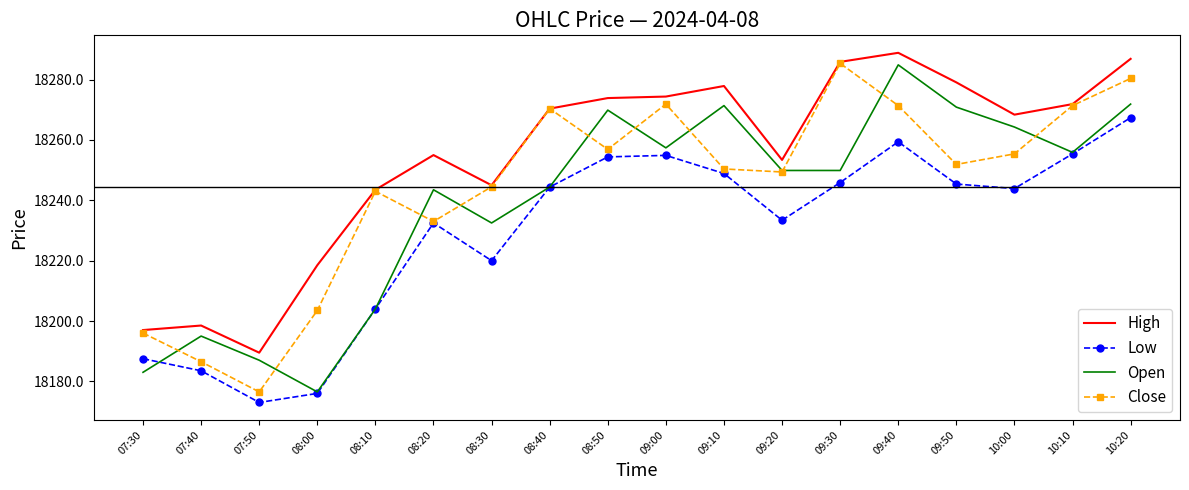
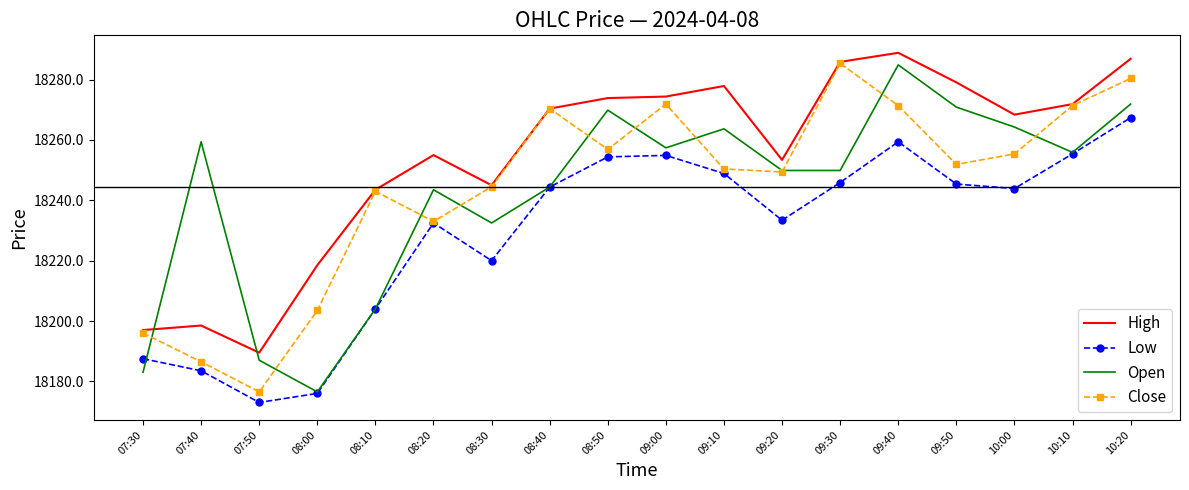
  {
    "High": {
      "07:30": 18197,
      "07:40": 18199,
      "07:50": 18190,
      "08:00": 18219,
      "08:20": 18255,
      "08:50": 18274,
      "09:00": 18274,
      "09:10": 18278,
      "09:20": 18253,
      "09:40": 18289,
      "09:50": 18279,
      "10:00": 18268,
      "10:20": 18287
    },
    "Low": {
      "07:30": 18188,
      "07:40": 18184,
      "07:50": 18173,
      "08:30": 18220,
      "08:50": 18254,
      "09:00": 18255,
      "09:10": 18249,
      "09:20": 18233,
      "09:30": 18246,
      "09:40": 18259,
      "09:50": 18245,
      "10:00": 18244,
      "10:20": 18267
    },
    "Open": {
      "07:30": 18183,
-     "07:40": 18195,
+     "07:40": 18259,
      "07:50": 18187,
      "08:20": 18244,
      "08:30": 18233,
      "08:50": 18270,
      "09:00": 18257,
-     "09:10": 18271,
+     "09:10": 18264,
      "09:30": 18250,
      "09:40": 18285,
      "09:50": 18271,
      "10:00": 18264,
      "10:20": 18272
    },
    "Close": {
      "07:30": 18196,
      "07:40": 18187,
      "07:50": 18177,
      "08:00": 18204,
      "08:50": 18257,
      "09:00": 18272,
      "09:10": 18250,
      "09:40": 18271,
      "09:50": 18252,
      "10:00": 18255,
      "10:20": 18280
    }
  }
